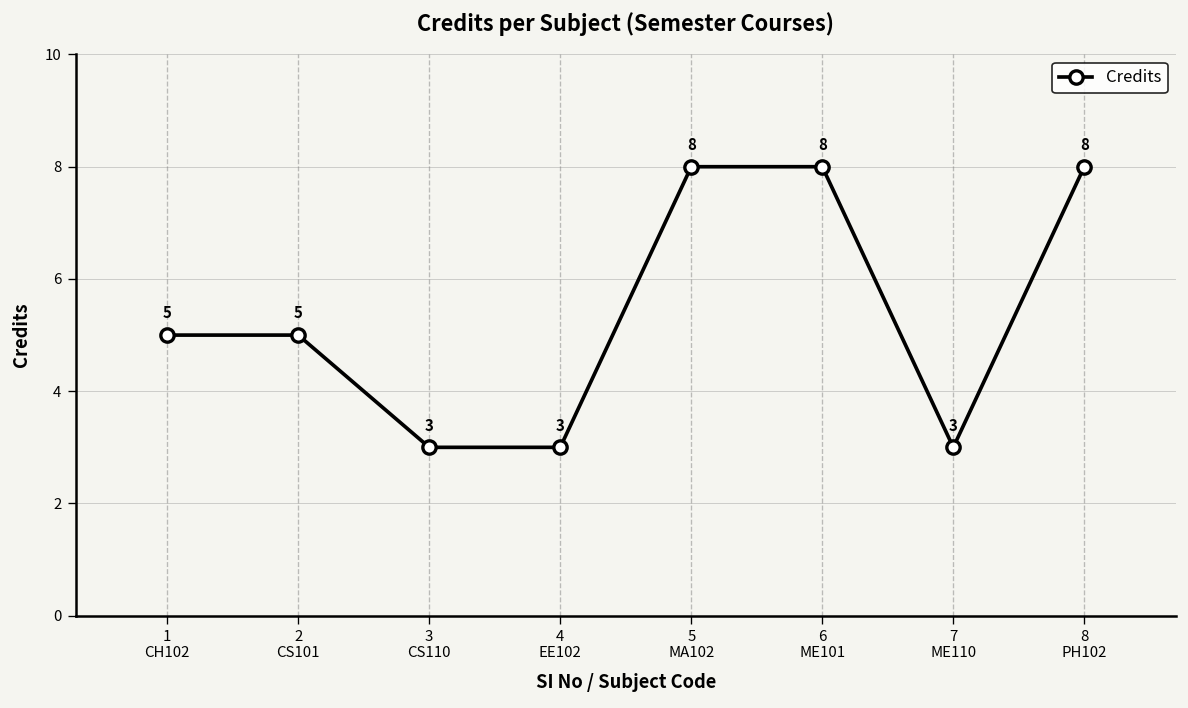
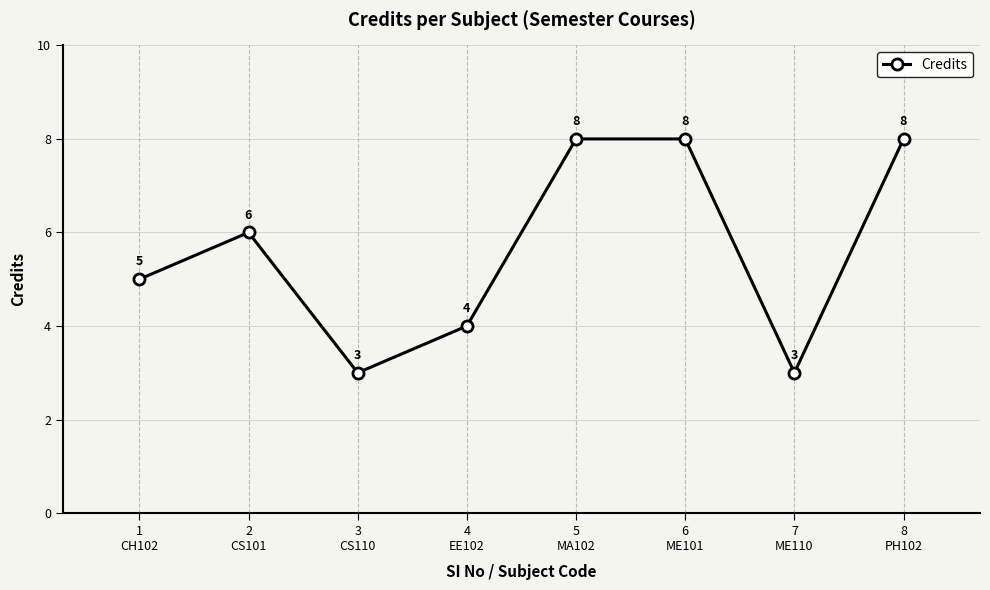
  {
    "1 CH102": 5,
-   "2 CS101": 5,
+   "2 CS101": 6,
    "3 CS110": 3,
-   "4 EE102": 3,
+   "4 EE102": 4,
    "5 MA102": 8,
    "6 ME101": 8,
    "7 ME110": 3,
    "8 PH102": 8
  }
